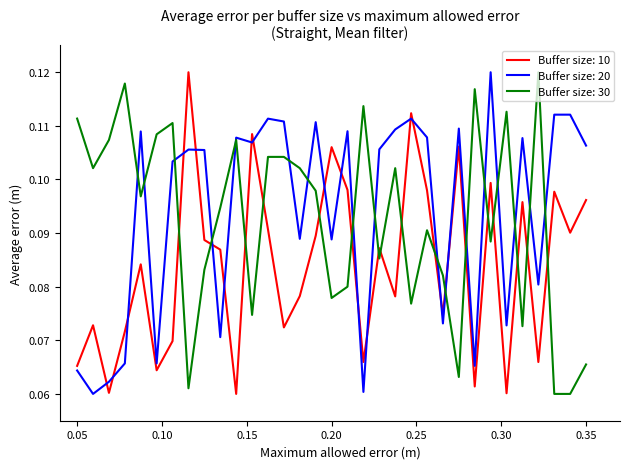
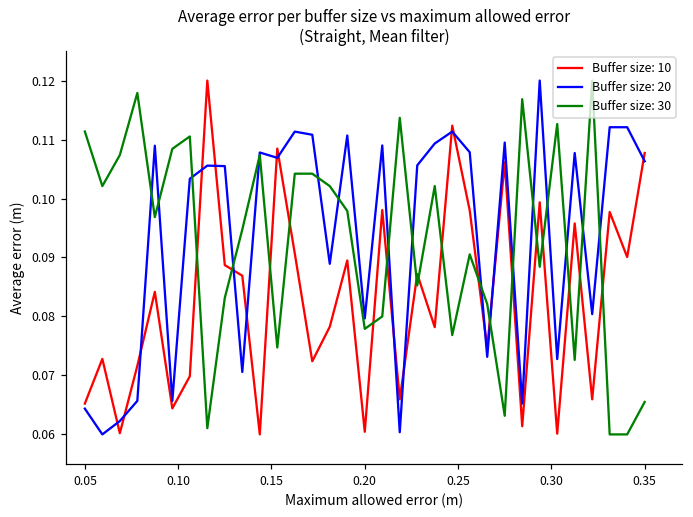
  {
    "Buffer size: 10": {
      "0.05": 0.065,
-     "0.20": 0.106,
-     "0.35": 0.096
+     "0.20": 0.060,
+     "0.35": 0.108
    },
    "Buffer size: 20": {
      "0.05": 0.064,
-     "0.20": 0.089,
+     "0.20": 0.080,
      "0.35": 0.106
    },
    "Buffer size: 30": {
      "0.05": 0.111,
      "0.20": 0.078,
      "0.35": 0.065
    }
  }
